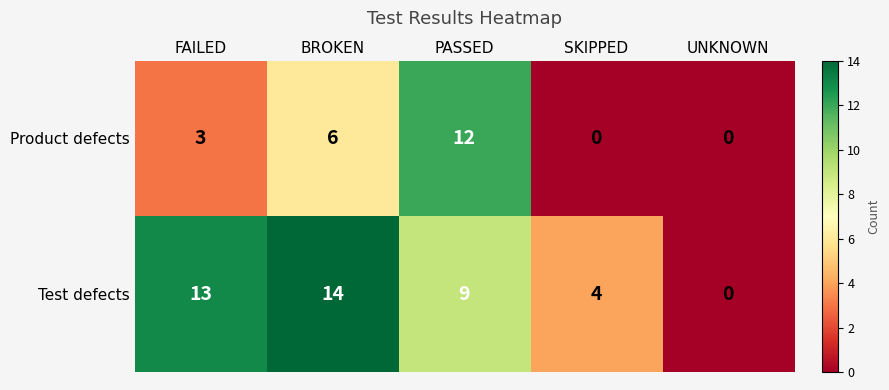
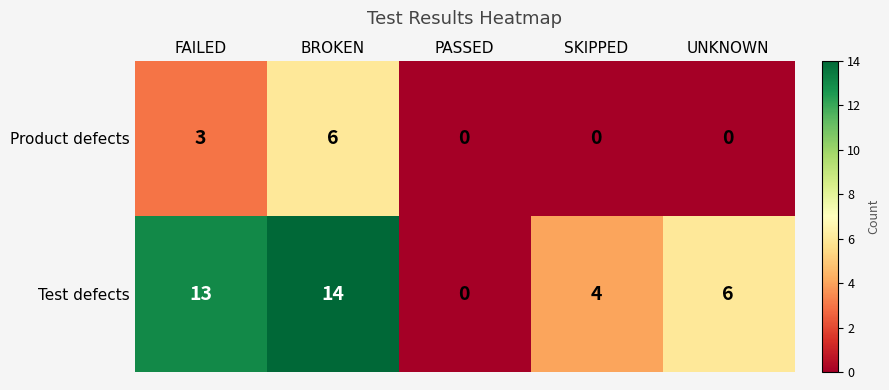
  {
    "Product defects": {
      "FAILED": 3,
      "BROKEN": 6,
-     "PASSED": 12,
+     "PASSED": 0,
      "SKIPPED": 0,
      "UNKNOWN": 0
    },
    "Test defects": {
      "FAILED": 13,
      "BROKEN": 14,
-     "PASSED": 9,
+     "PASSED": 0,
      "SKIPPED": 4,
-     "UNKNOWN": 0
+     "UNKNOWN": 6
    }
  }
